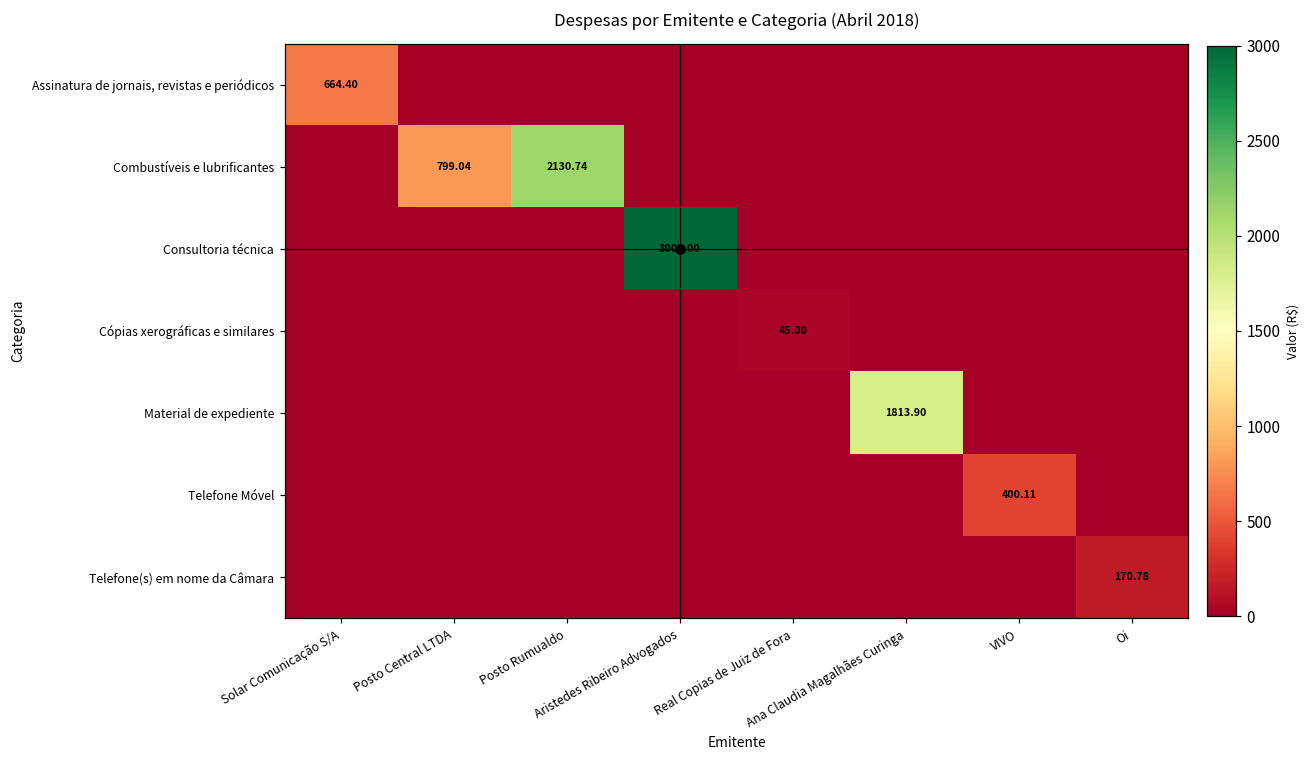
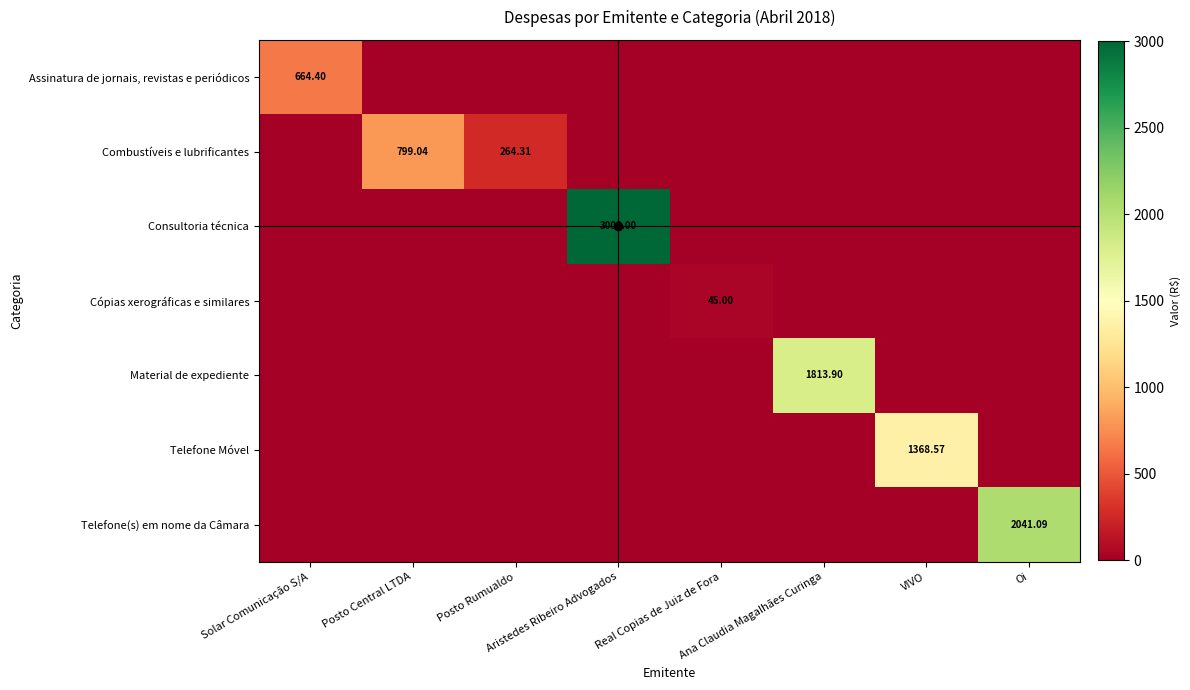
  {
    "Assinatura de jornais, revistas e periódicos": {
      "Solar Comunicação S/A": 664.40
    },
    "Combustíveis e lubrificantes": {
      "Posto Central LTDA": 799.04,
-     "Posto Rumualdo": 2130.74
+     "Posto Rumualdo": 264.31
    },
    "Cópias xerográficas e similares": {
      "Real Copias de Juiz de Fora": 45.00
    },
    "Material de expediente": {
      "Ana Claudia Magalhães Curinga": 1813.90
    },
    "Telefone Móvel": {
-     "VIVO": 400.11
+     "VIVO": 1368.57
    },
    "Telefone(s) em nome da Câmara": {
-     "Oi": 170.78
+     "Oi": 2041.09
    }
  }
